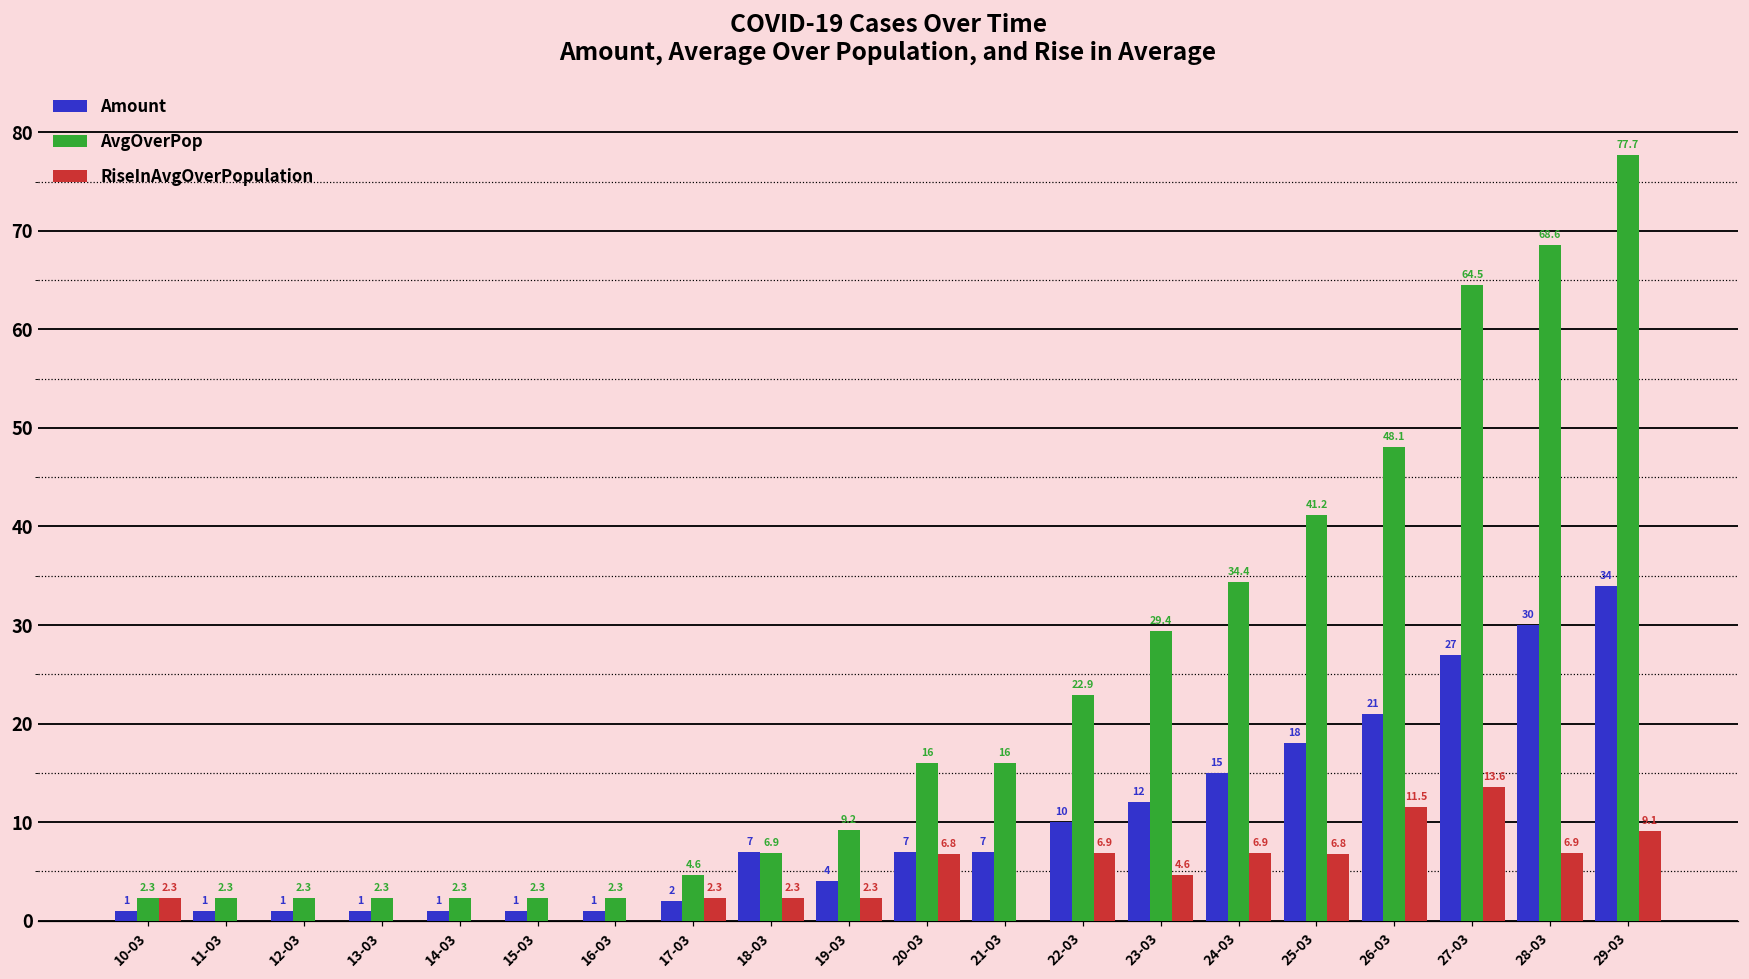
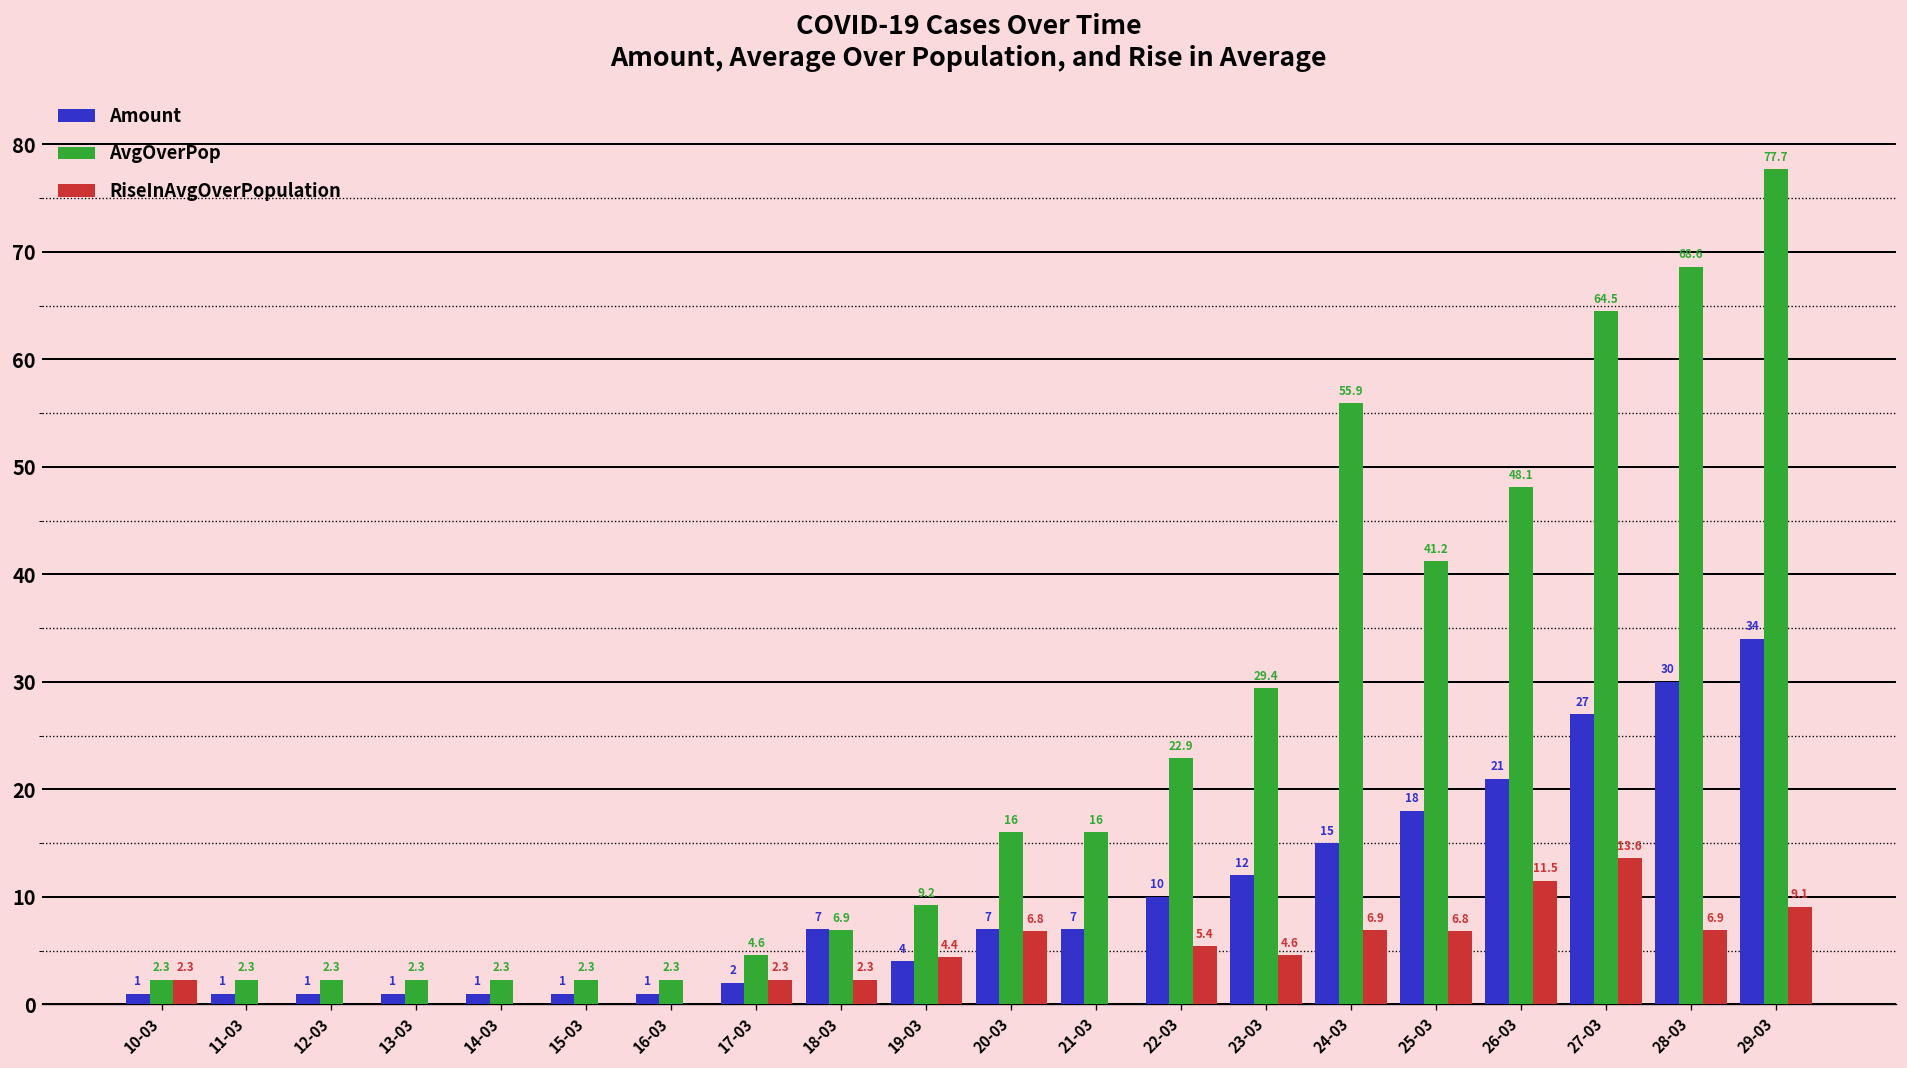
  {
    "Amount": {
      "10-03": 1,
      "11-03": 1,
      "12-03": 1,
      "13-03": 1,
      "14-03": 1,
      "15-03": 1,
      "16-03": 1,
      "17-03": 2,
      "18-03": 7,
      "19-03": 4,
      "20-03": 7,
      "21-03": 7,
      "22-03": 10,
      "23-03": 12,
      "24-03": 15,
      "25-03": 18,
      "26-03": 21,
      "27-03": 27,
      "28-03": 30,
      "29-03": 34
    },
    "AvgOverPop": {
      "10-03": 2.3,
      "11-03": 2.3,
      "12-03": 2.3,
      "13-03": 2.3,
      "14-03": 2.3,
      "15-03": 2.3,
      "16-03": 2.3,
      "17-03": 4.6,
      "18-03": 6.9,
      "19-03": 9.2,
      "20-03": 16,
      "21-03": 16,
      "22-03": 22.9,
      "23-03": 29.4,
-     "24-03": 34.4,
+     "24-03": 55.9,
      "25-03": 41.2,
      "26-03": 48.1,
      "27-03": 64.5,
      "28-03": 68.6,
      "29-03": 77.7
    },
    "RiseInAvgOverPopulation": {
      "10-03": 2.3,
      "17-03": 2.3,
      "18-03": 2.3,
-     "19-03": 2.3,
+     "19-03": 4.4,
      "20-03": 6.8,
-     "22-03": 6.9,
+     "22-03": 5.4,
      "23-03": 4.6,
      "24-03": 6.9,
      "25-03": 6.8,
      "26-03": 11.5,
      "27-03": 13.6,
      "28-03": 6.9,
      "29-03": 9.1
    }
  }
